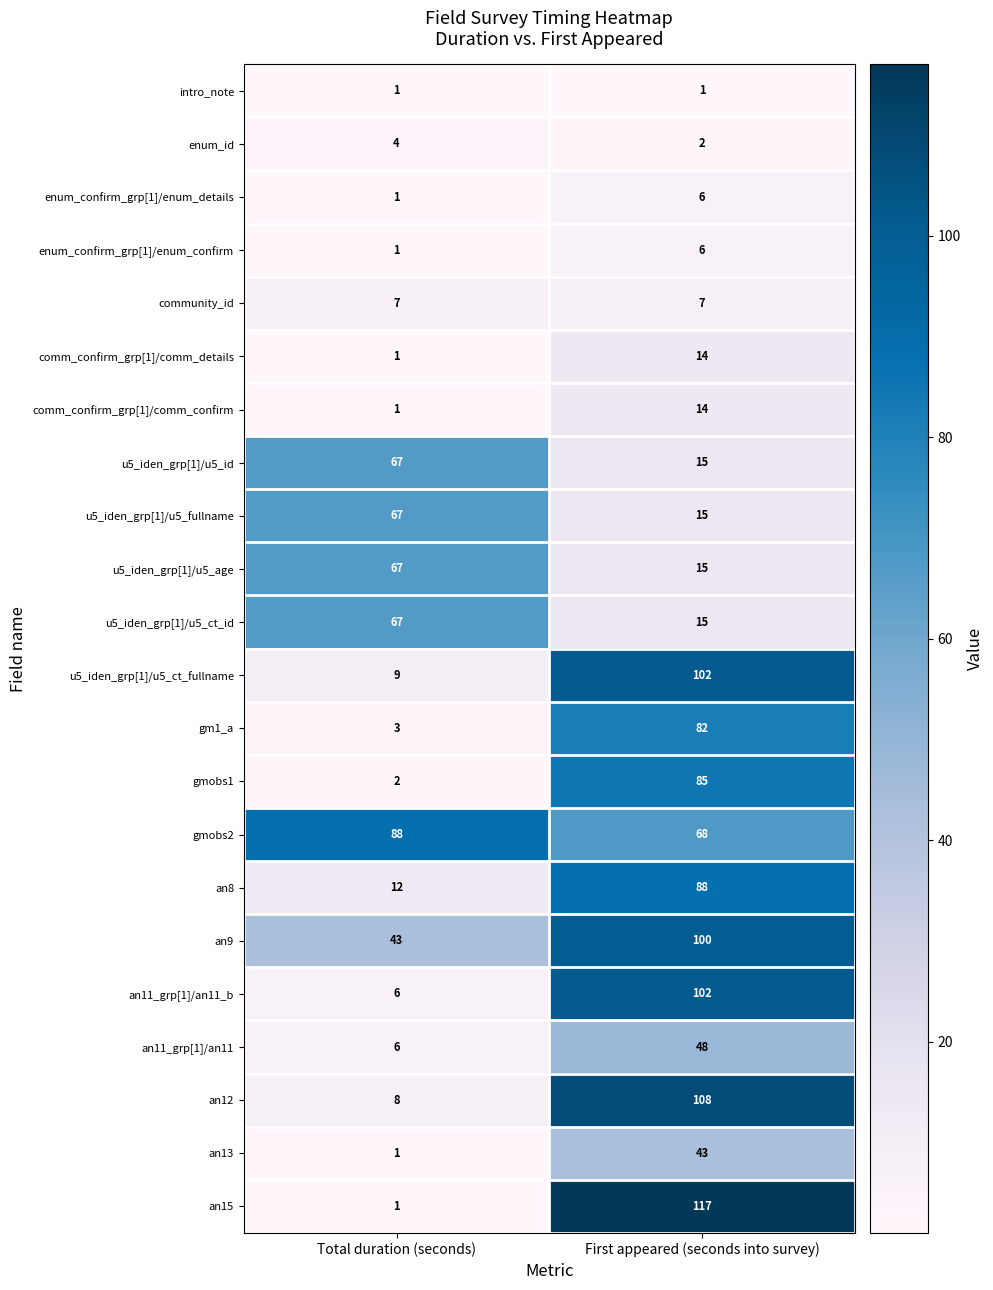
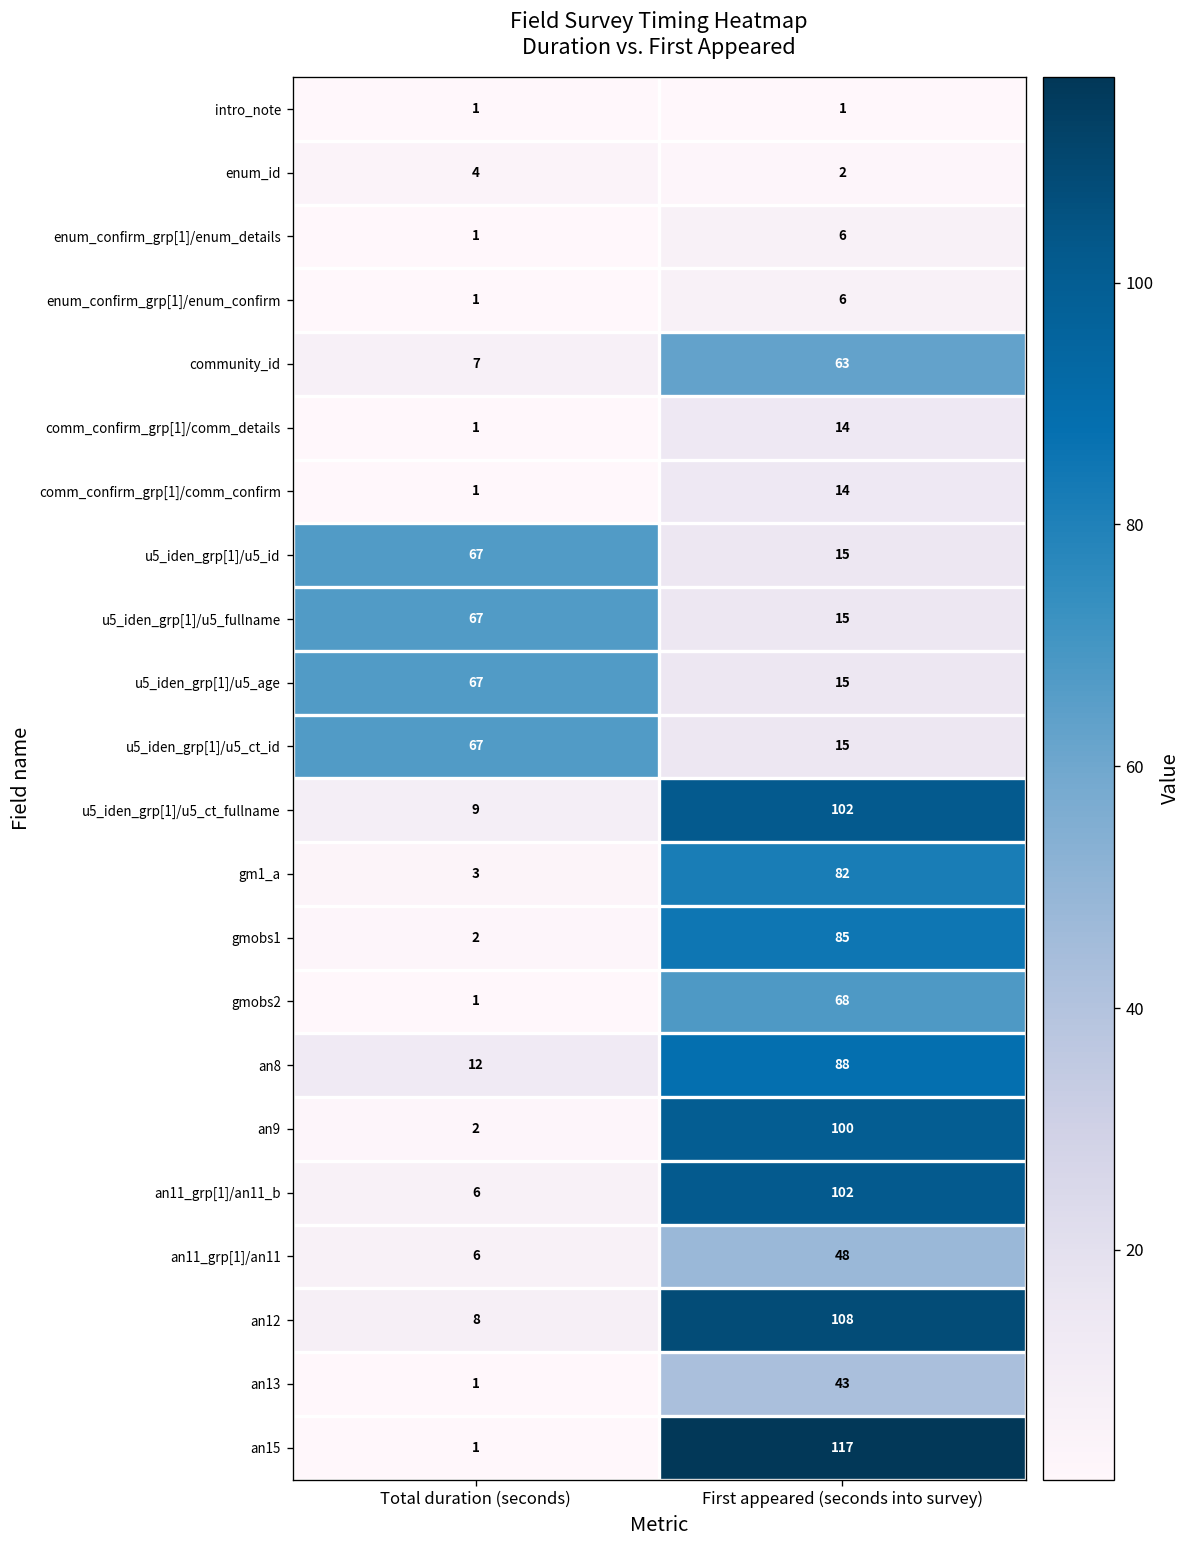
  {
    "intro_note": {
      "Total duration (seconds)": 1,
      "First appeared (seconds into survey)": 1
    },
    "enum_id": {
      "Total duration (seconds)": 4,
      "First appeared (seconds into survey)": 2
    },
    "enum_confirm_grp[1]/enum_details": {
      "Total duration (seconds)": 1,
      "First appeared (seconds into survey)": 6
    },
    "enum_confirm_grp[1]/enum_confirm": {
      "Total duration (seconds)": 1,
      "First appeared (seconds into survey)": 6
    },
    "community_id": {
      "Total duration (seconds)": 7,
-     "First appeared (seconds into survey)": 7
+     "First appeared (seconds into survey)": 63
    },
    "comm_confirm_grp[1]/comm_details": {
      "Total duration (seconds)": 1,
      "First appeared (seconds into survey)": 14
    },
    "comm_confirm_grp[1]/comm_confirm": {
      "Total duration (seconds)": 1,
      "First appeared (seconds into survey)": 14
    },
    "u5_iden_grp[1]/u5_id": {
      "Total duration (seconds)": 67,
      "First appeared (seconds into survey)": 15
    },
    "u5_iden_grp[1]/u5_fullname": {
      "Total duration (seconds)": 67,
      "First appeared (seconds into survey)": 15
    },
    "u5_iden_grp[1]/u5_age": {
      "Total duration (seconds)": 67,
      "First appeared (seconds into survey)": 15
    },
    "u5_iden_grp[1]/u5_ct_id": {
      "Total duration (seconds)": 67,
      "First appeared (seconds into survey)": 15
    },
    "u5_iden_grp[1]/u5_ct_fullname": {
      "Total duration (seconds)": 9,
      "First appeared (seconds into survey)": 102
    },
    "gm1_a": {
      "Total duration (seconds)": 3,
      "First appeared (seconds into survey)": 82
    },
    "gmobs1": {
      "Total duration (seconds)": 2,
      "First appeared (seconds into survey)": 85
    },
    "gmobs2": {
-     "Total duration (seconds)": 88,
+     "Total duration (seconds)": 1,
      "First appeared (seconds into survey)": 68
    },
    "an8": {
      "Total duration (seconds)": 12,
      "First appeared (seconds into survey)": 88
    },
    "an9": {
-     "Total duration (seconds)": 43,
+     "Total duration (seconds)": 2,
      "First appeared (seconds into survey)": 100
    },
    "an11_grp[1]/an11_b": {
      "Total duration (seconds)": 6,
      "First appeared (seconds into survey)": 102
    },
    "an11_grp[1]/an11": {
      "Total duration (seconds)": 6,
      "First appeared (seconds into survey)": 48
    },
    "an12": {
      "Total duration (seconds)": 8,
      "First appeared (seconds into survey)": 108
    },
    "an13": {
      "Total duration (seconds)": 1,
      "First appeared (seconds into survey)": 43
    },
    "an15": {
      "Total duration (seconds)": 1,
      "First appeared (seconds into survey)": 117
    }
  }
